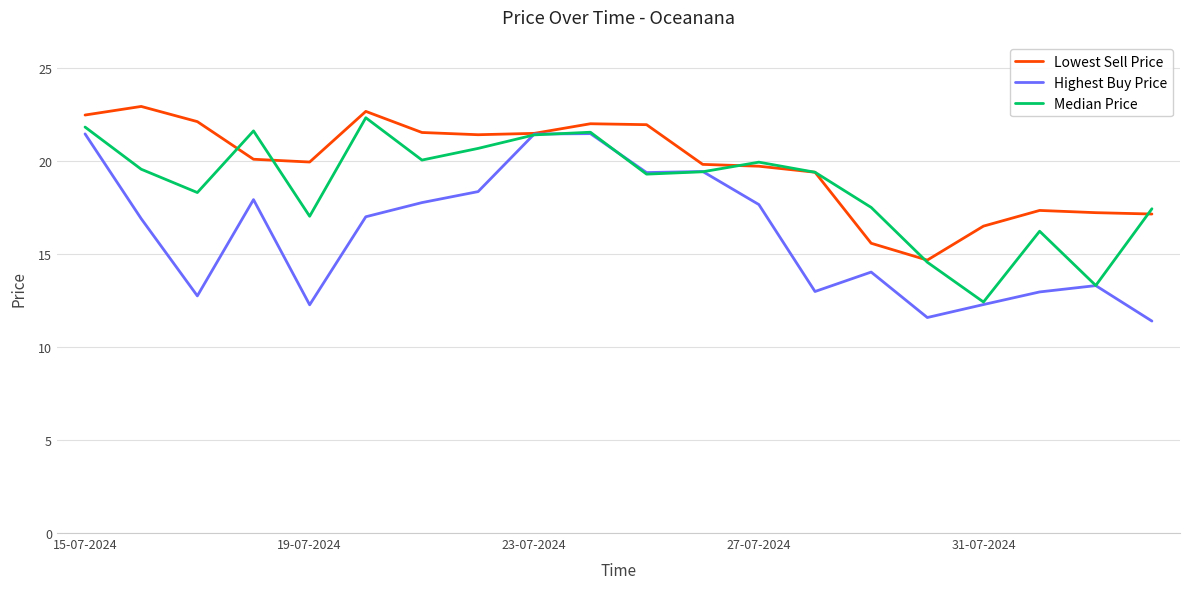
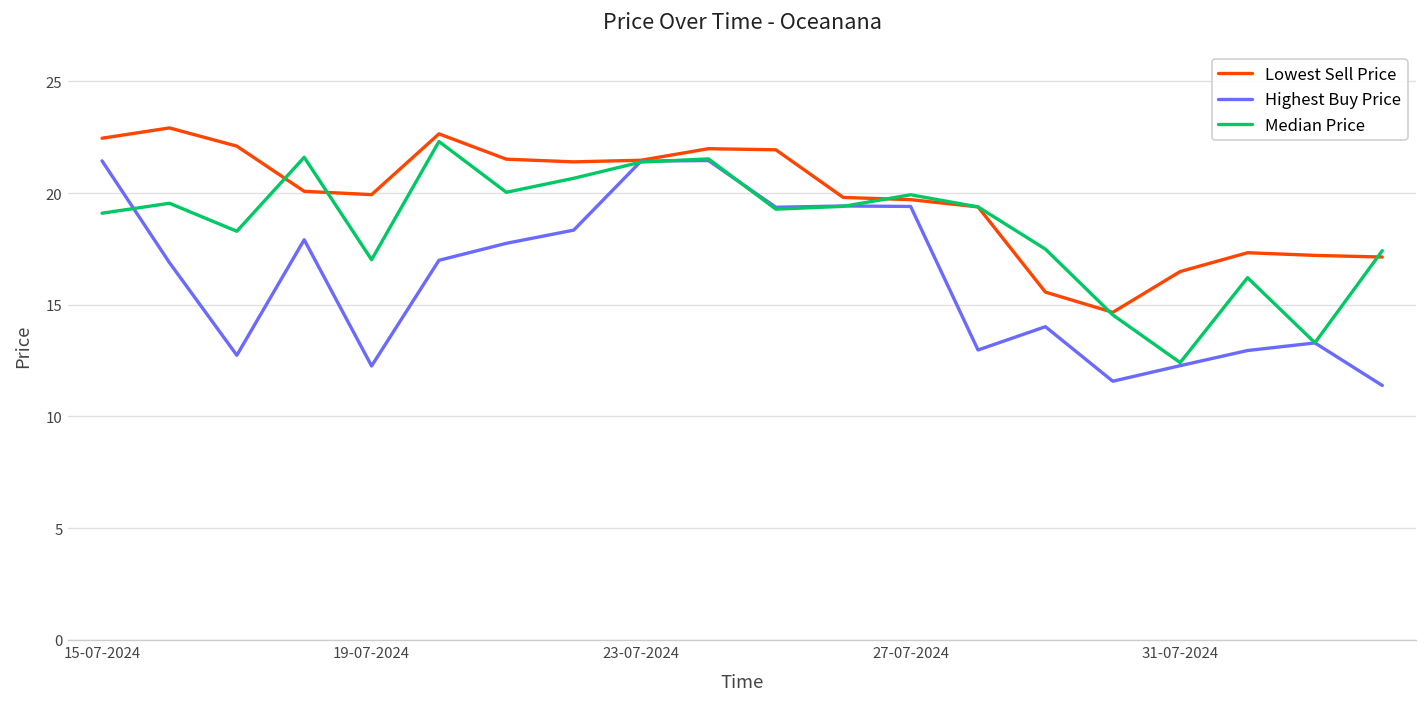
  {
    "Lowest Sell Price": {
      "15-07-2024": 22.5,
      "19-07-2024": 19.9,
      "27-07-2024": 19.7,
      "31-07-2024": 16.5
    },
    "Highest Buy Price": {
      "15-07-2024": 21.4,
      "19-07-2024": 12.3,
-     "27-07-2024": 17.6,
+     "27-07-2024": 19.4,
      "31-07-2024": 12.3
    },
    "Median Price": {
-     "15-07-2024": 21.8,
+     "15-07-2024": 19.1,
      "19-07-2024": 17.0,
      "27-07-2024": 19.9,
      "31-07-2024": 12.4
    }
  }
